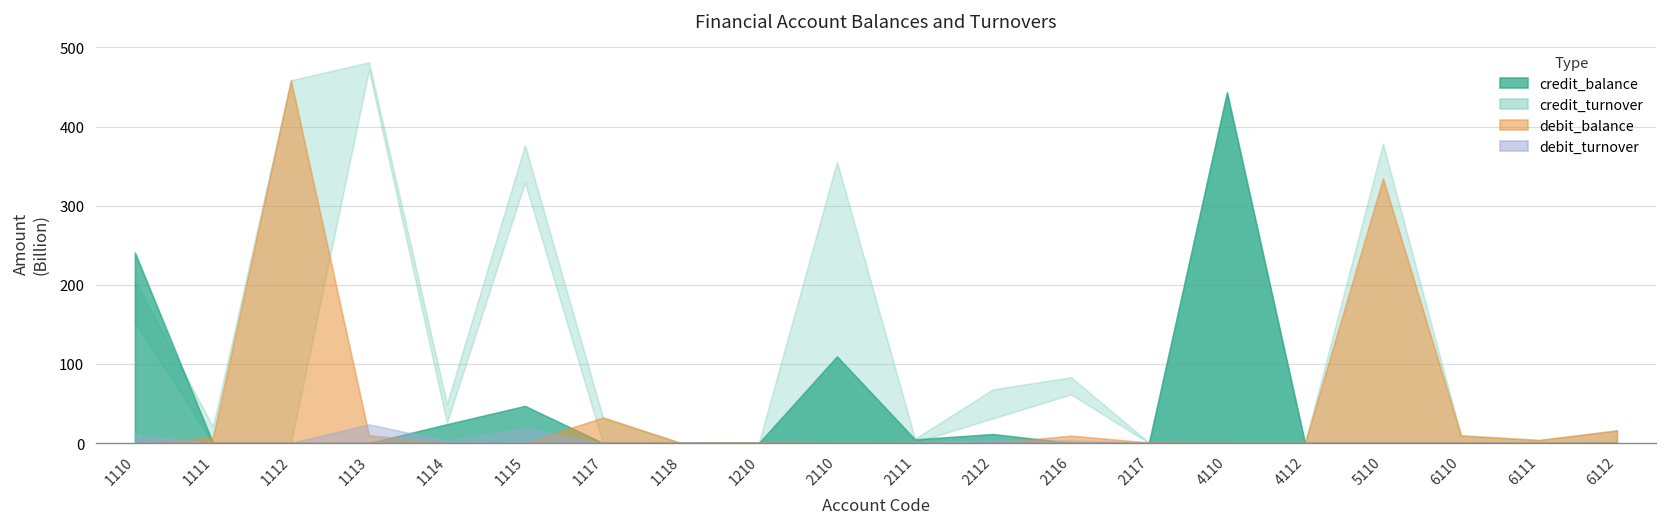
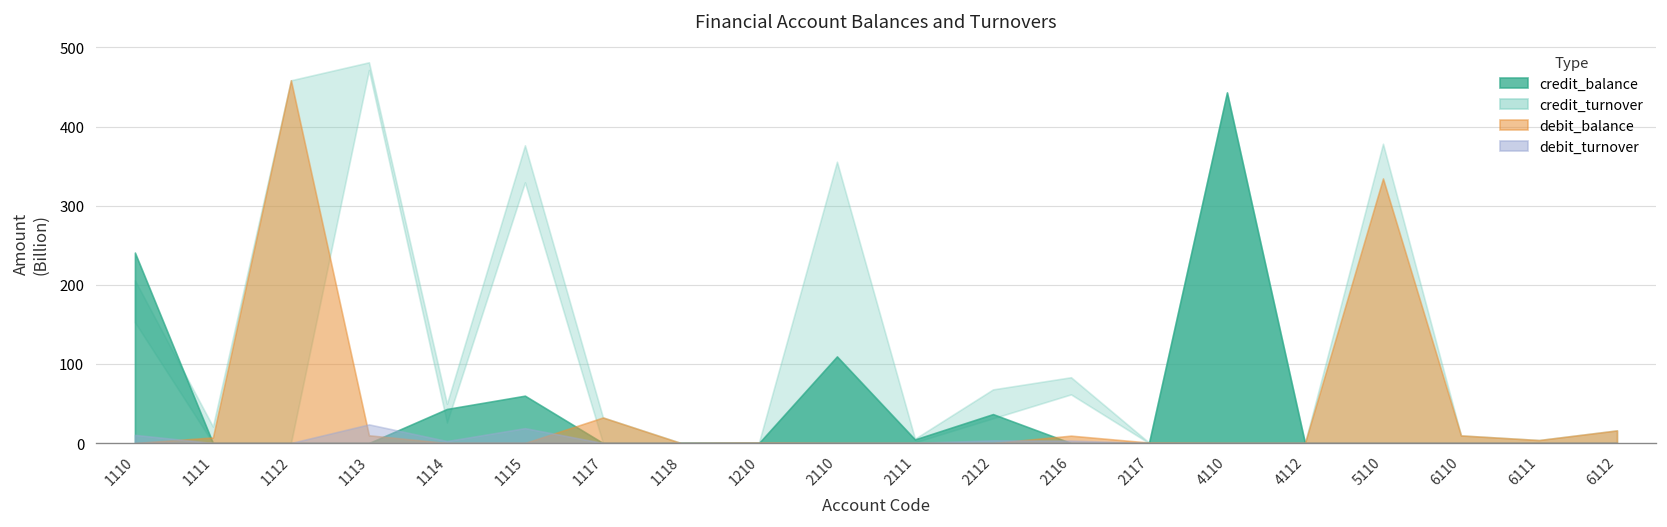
  {
    "credit_balance": {
      "1110": 240,
      "1113": 0,
-     "1114": 20,
-     "1115": 50,
+     "1114": 40,
+     "1115": 60,
      "2110": 110,
-     "2112": 10
+     "2112": 40
    },
    "debit_balance": {
      "1110": 0,
      "1111": 10,
      "1113": 10,
      "1115": 0,
      "2116": 10,
      "5110": 330
    }
  }
